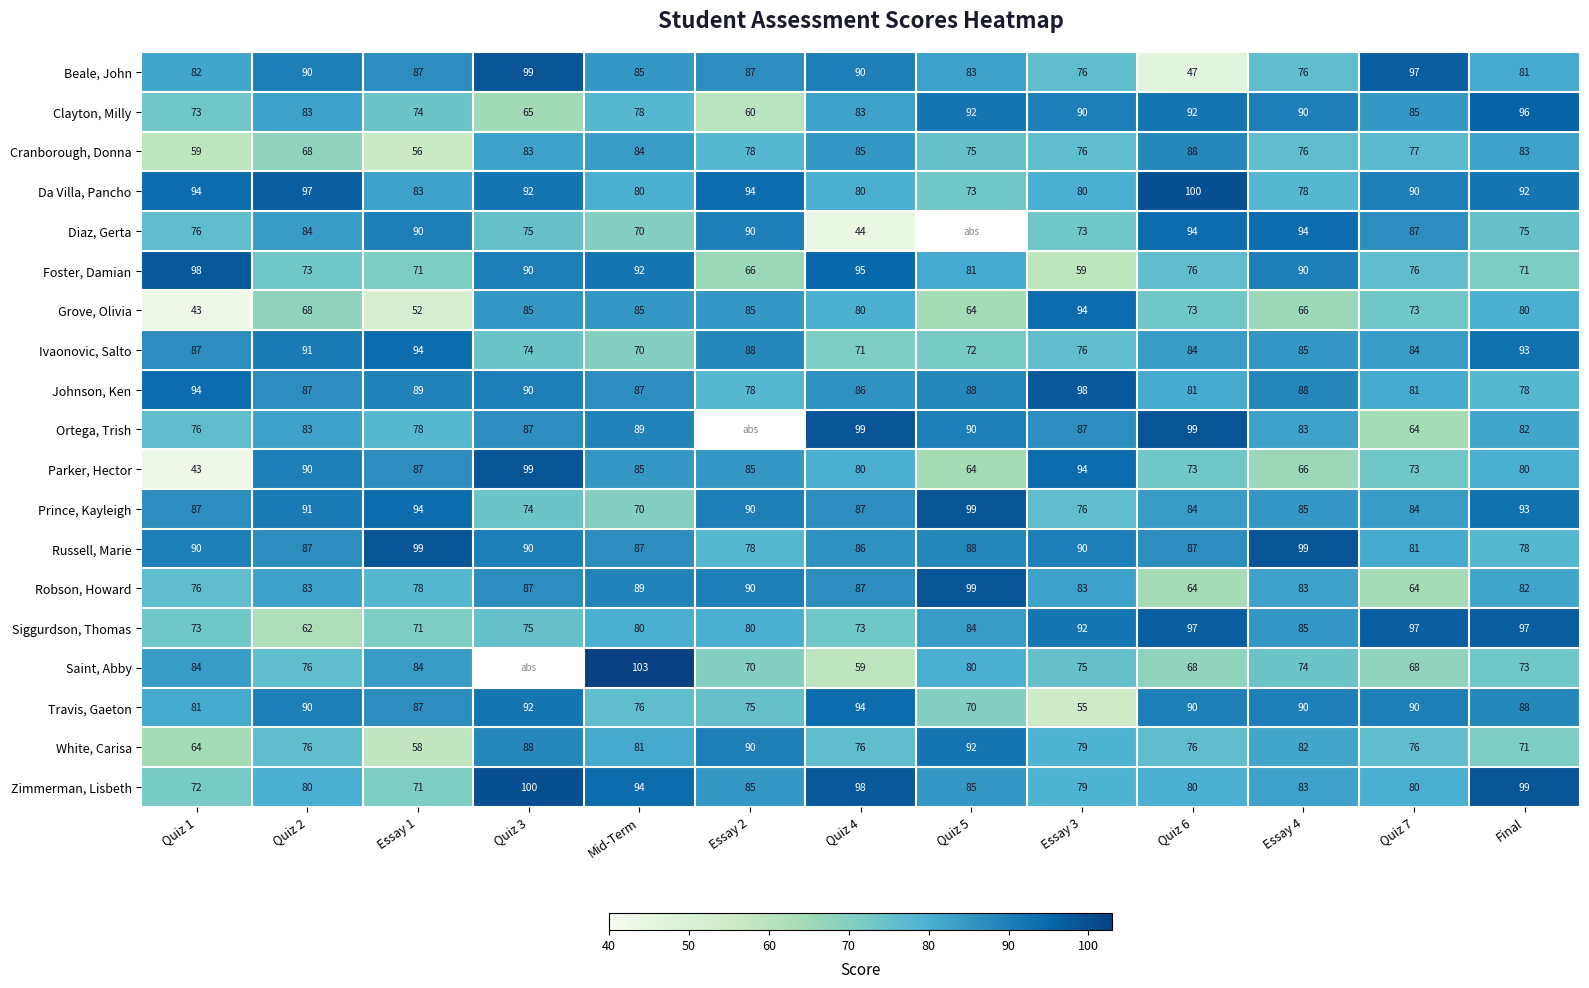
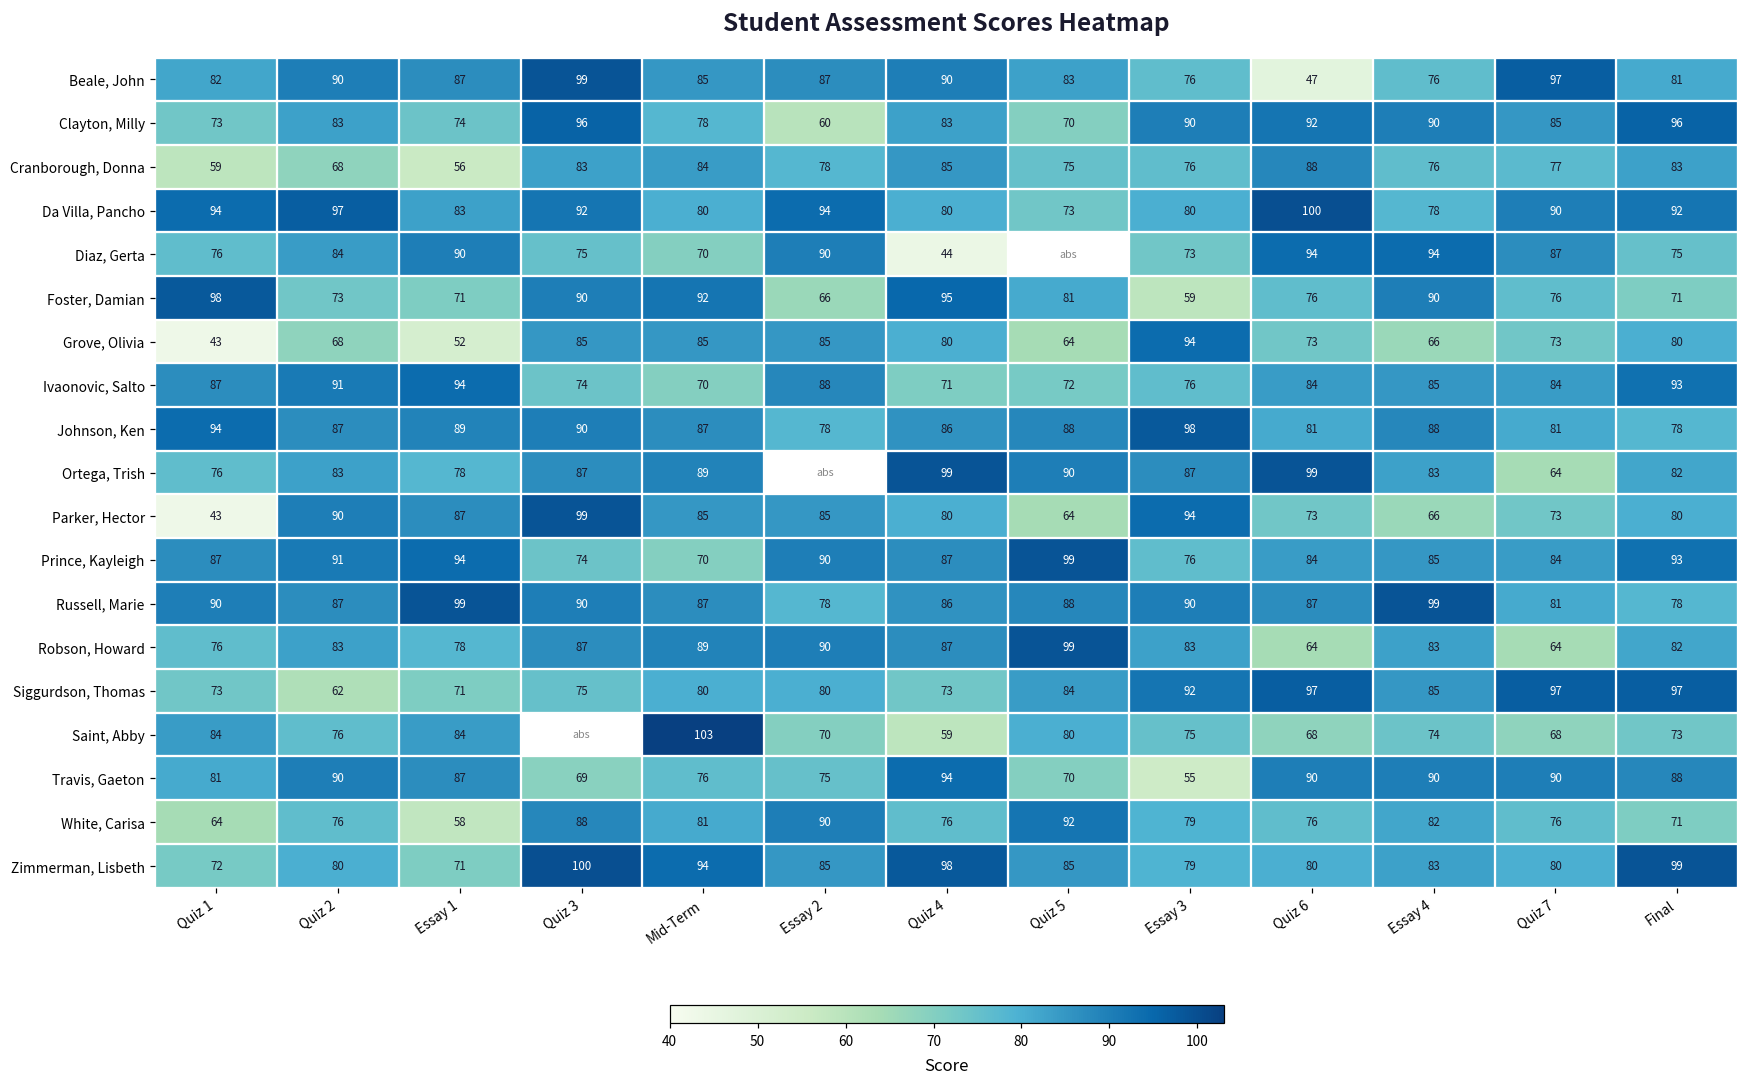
  {
    "Clayton, Milly": {
      "Quiz 1": 73,
      "Quiz 2": 83,
      "Essay 1": 74,
-     "Quiz 3": 65,
+     "Quiz 3": 96,
      "Mid-Term": 78,
      "Essay 2": 60,
      "Quiz 4": 83,
-     "Quiz 5": 92,
+     "Quiz 5": 70,
      "Essay 3": 90,
      "Quiz 6": 92,
      "Essay 4": 90,
      "Quiz 7": 85,
      "Final": 96
    },
    "Travis, Gaeton": {
      "Quiz 1": 81,
      "Quiz 2": 90,
      "Essay 1": 87,
-     "Quiz 3": 92,
+     "Quiz 3": 69,
      "Mid-Term": 76,
      "Essay 2": 75,
      "Quiz 4": 94,
      "Quiz 5": 70,
      "Essay 3": 55,
      "Quiz 6": 90,
      "Essay 4": 90,
      "Quiz 7": 90,
      "Final": 88
    }
  }
